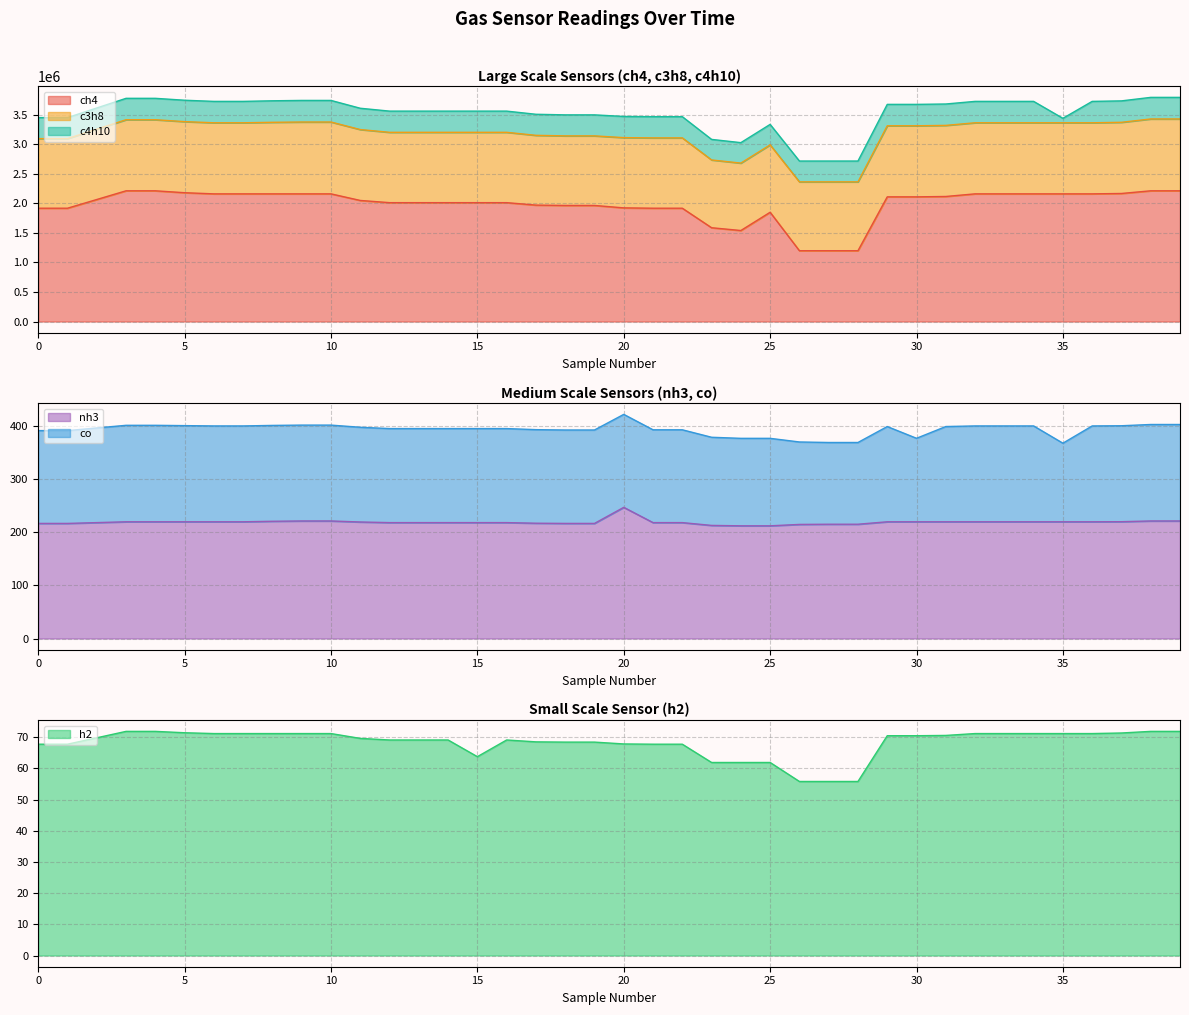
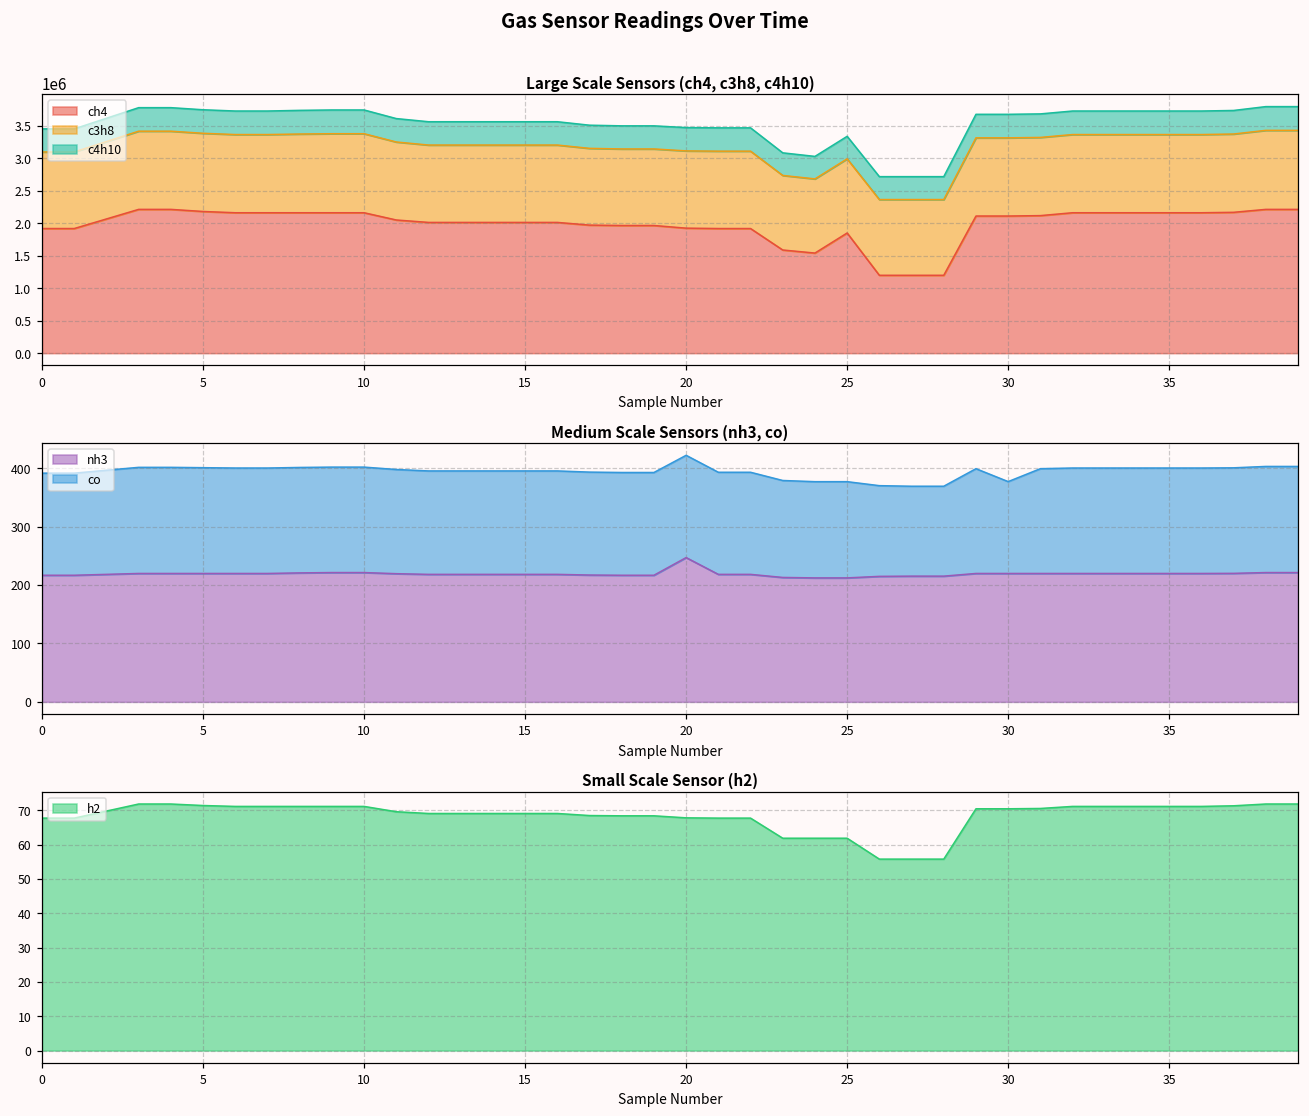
  {
    "Large Scale Sensors (ch4, c3h8, c4h10)": {
      "ch4": {
        "0": 1900000,
        "5": 2200000,
        "10": 2200000,
        "15": 2000000,
        "20": 1900000,
        "25": 1900000,
        "30": 2100000,
        "35": 2200000
      },
      "c3h8": {
        "0": 1200000,
        "5": 1200000,
        "10": 1200000,
        "15": 1200000,
        "20": 1200000,
        "25": 1100000,
        "30": 1200000,
        "35": 1200000
      },
      "c4h10": {
        "0": 400000,
        "5": 400000,
        "10": 400000,
        "15": 400000,
        "20": 400000,
        "25": 300000,
        "30": 400000,
-       "35": 100000
+       "35": 400000
      }
    },
    "Medium Scale Sensors (nh3, co)": {
      "nh3": {
        "0": 220,
        "5": 220,
        "10": 220,
        "15": 220,
        "20": 250,
        "25": 210,
        "30": 220,
        "35": 220
      },
      "co": {
        "0": 170,
        "5": 180,
        "10": 180,
        "15": 180,
        "20": 170,
        "25": 160,
        "30": 160,
-       "35": 150
+       "35": 180
      }
    },
    "Small Scale Sensor (h2)": {
      "0": 68,
      "5": 71,
      "10": 71,
-     "15": 64,
+     "15": 69,
      "20": 68,
      "25": 62,
      "30": 70,
      "35": 71
    }
  }
